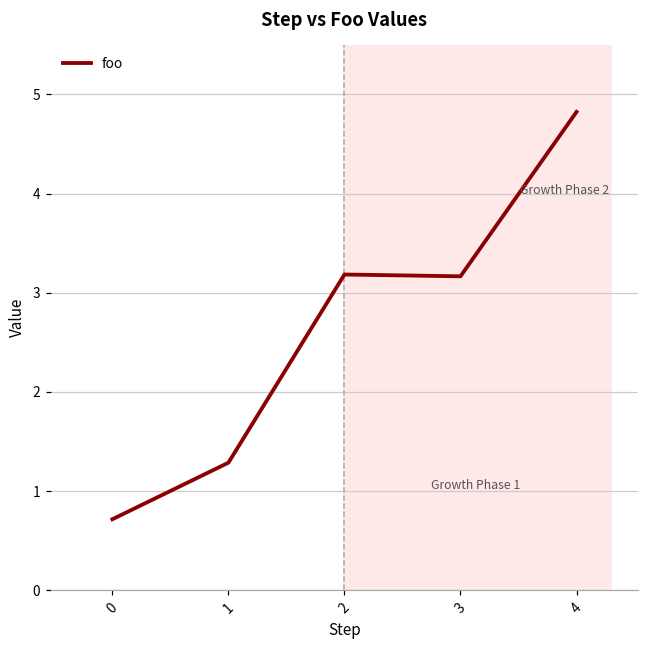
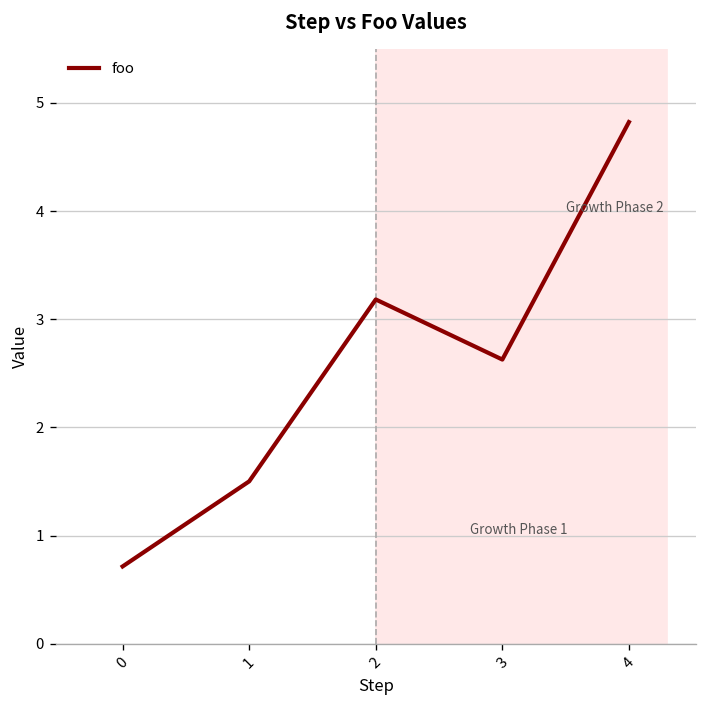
  {
    "0": 0.7,
-   "1": 1.3,
+   "1": 1.5,
    "2": 3.2,
-   "3": 3.2,
+   "3": 2.6,
    "4": 4.8
  }
